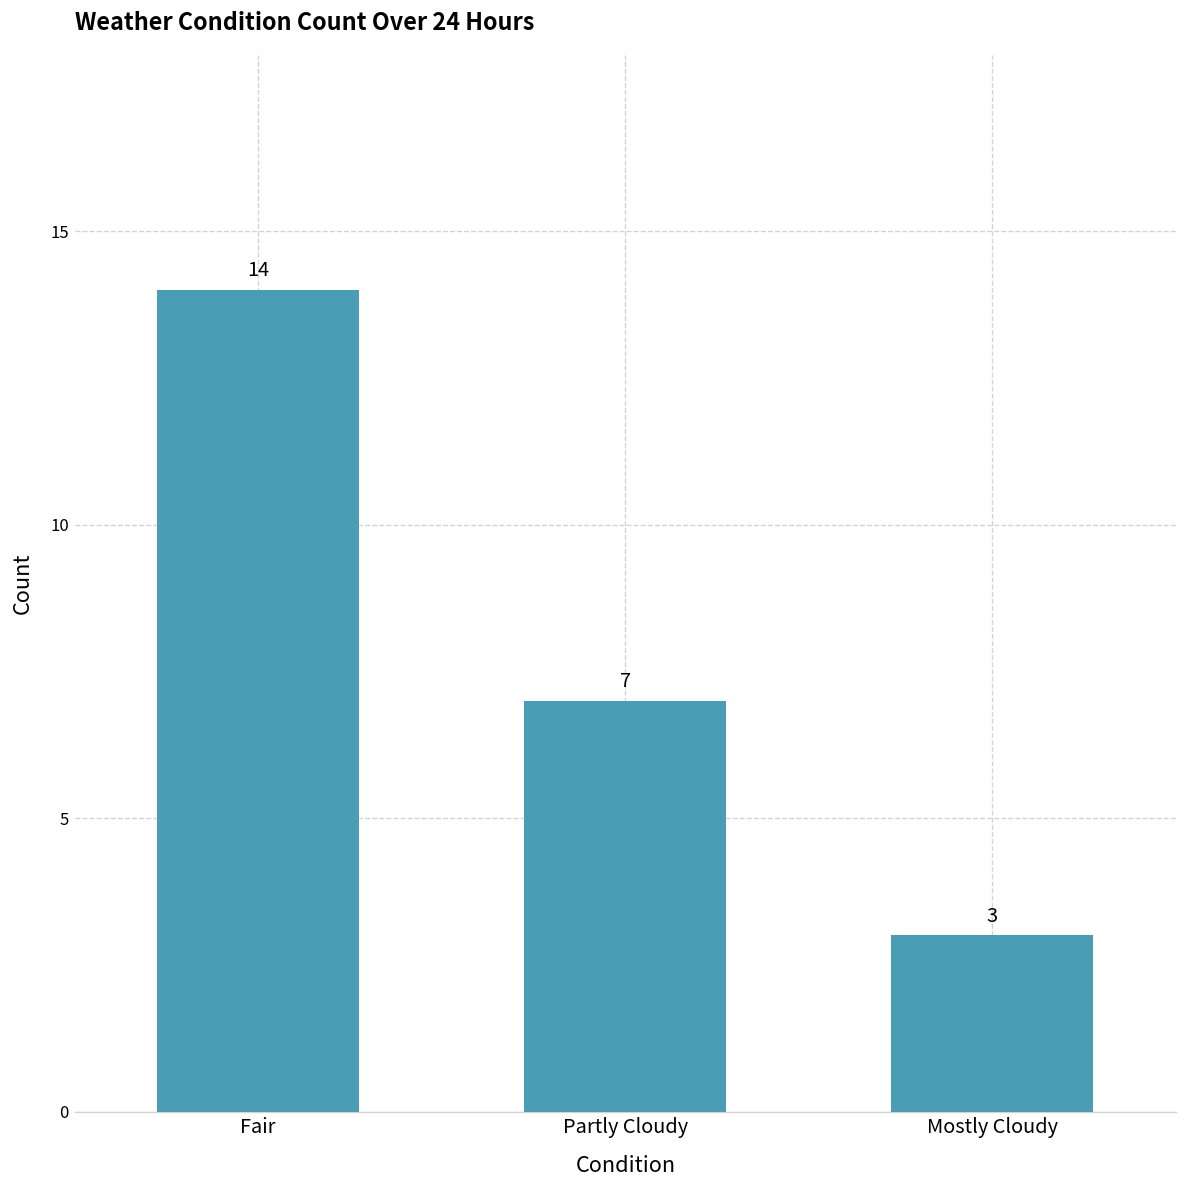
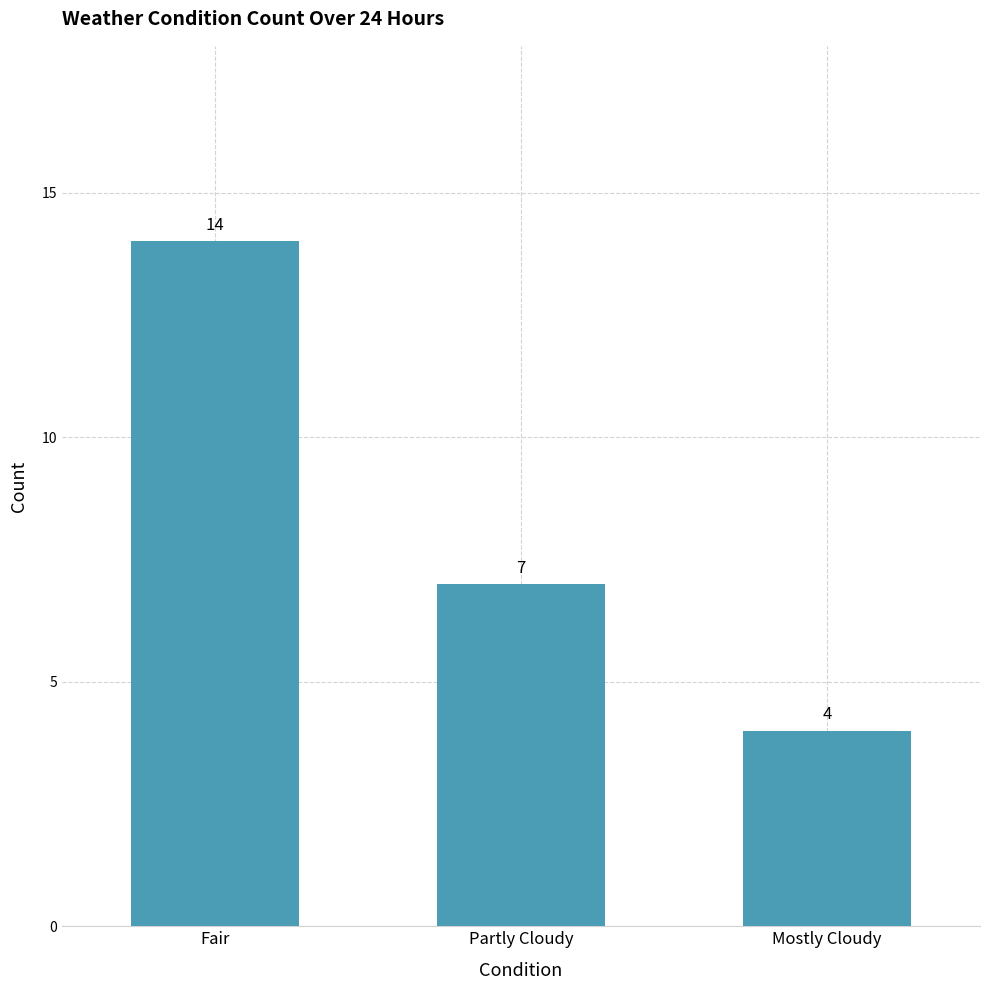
  {
    "Fair": 14,
    "Partly Cloudy": 7,
-   "Mostly Cloudy": 3
+   "Mostly Cloudy": 4
  }
